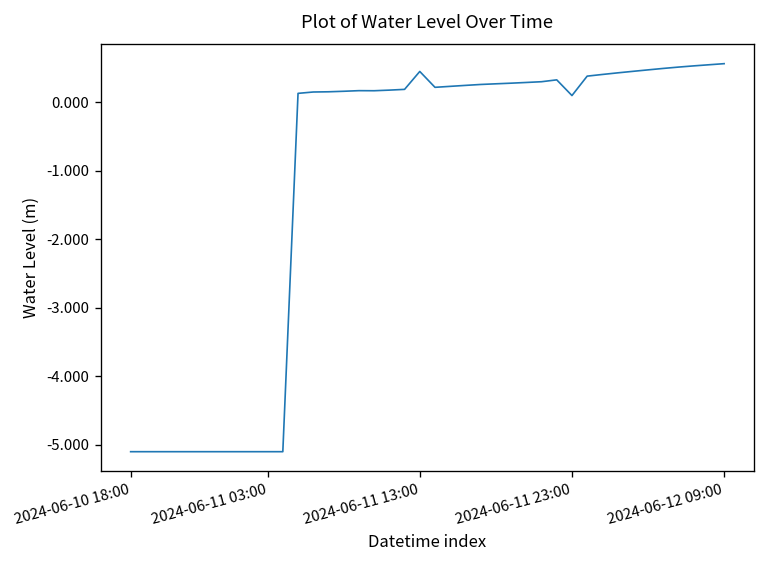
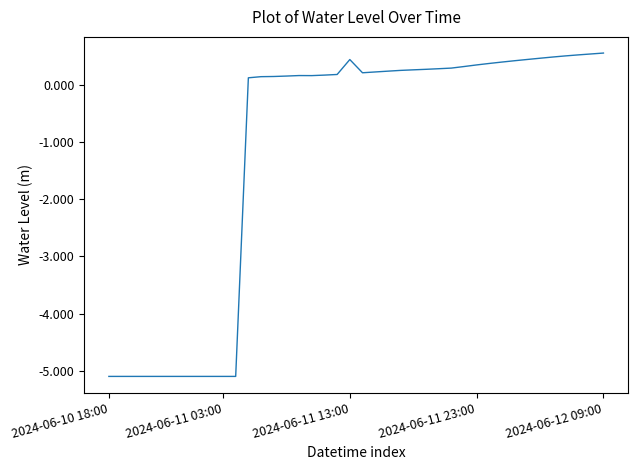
  {
    "2024-06-10 18:00": -5.1,
    "2024-06-11 03:00": -5.1,
    "2024-06-11 13:00": 0.4,
-   "2024-06-11 23:00": 0.1,
+   "2024-06-11 23:00": 0.4,
    "2024-06-12 09:00": 0.6
  }
